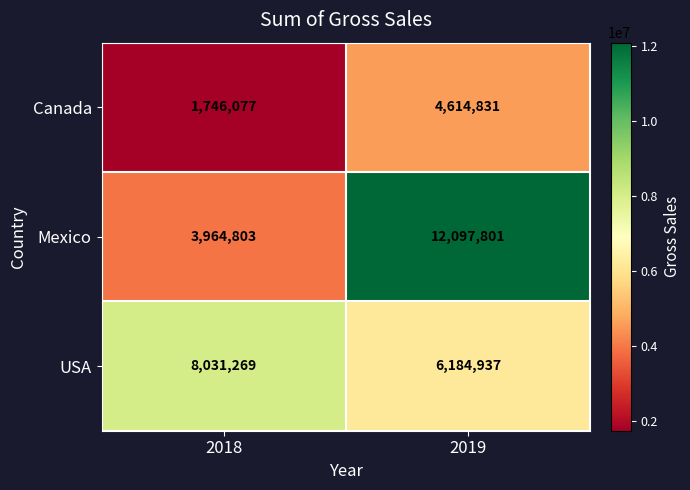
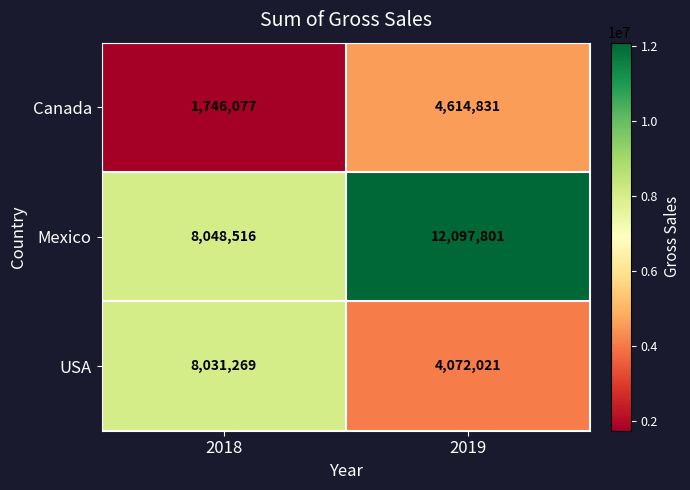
  {
    "Canada": {
      "2018": "1,746,077",
      "2019": "4,614,831"
    },
    "Mexico": {
-     "2018": "3,964,803",
+     "2018": "8,048,516",
      "2019": "12,097,801"
    },
    "USA": {
      "2018": "8,031,269",
-     "2019": "6,184,937"
+     "2019": "4,072,021"
    }
  }
